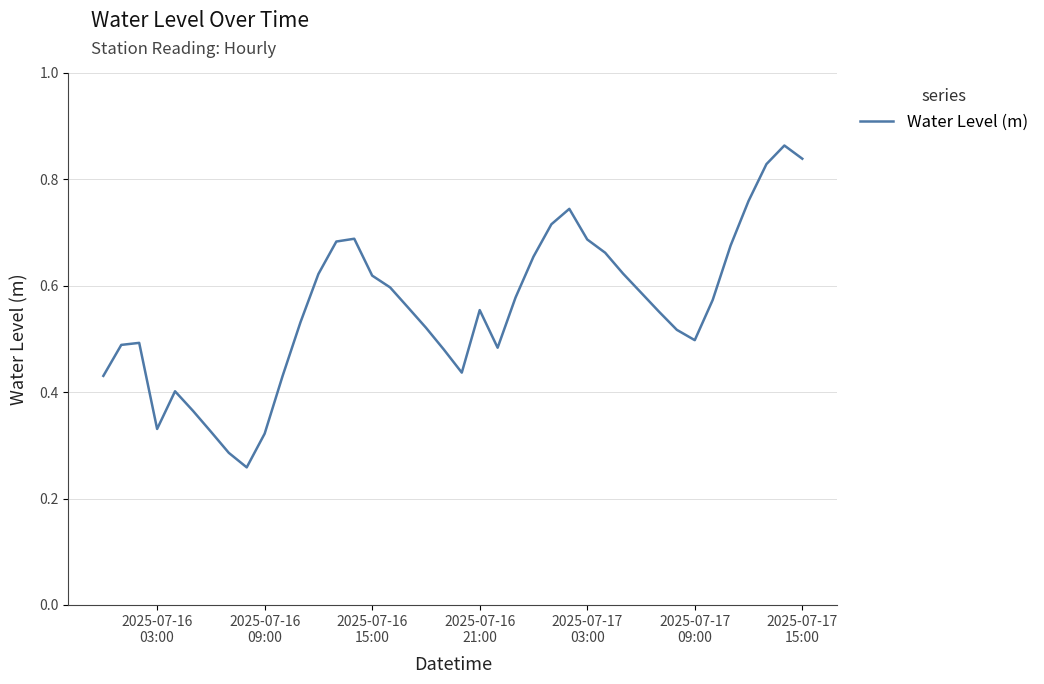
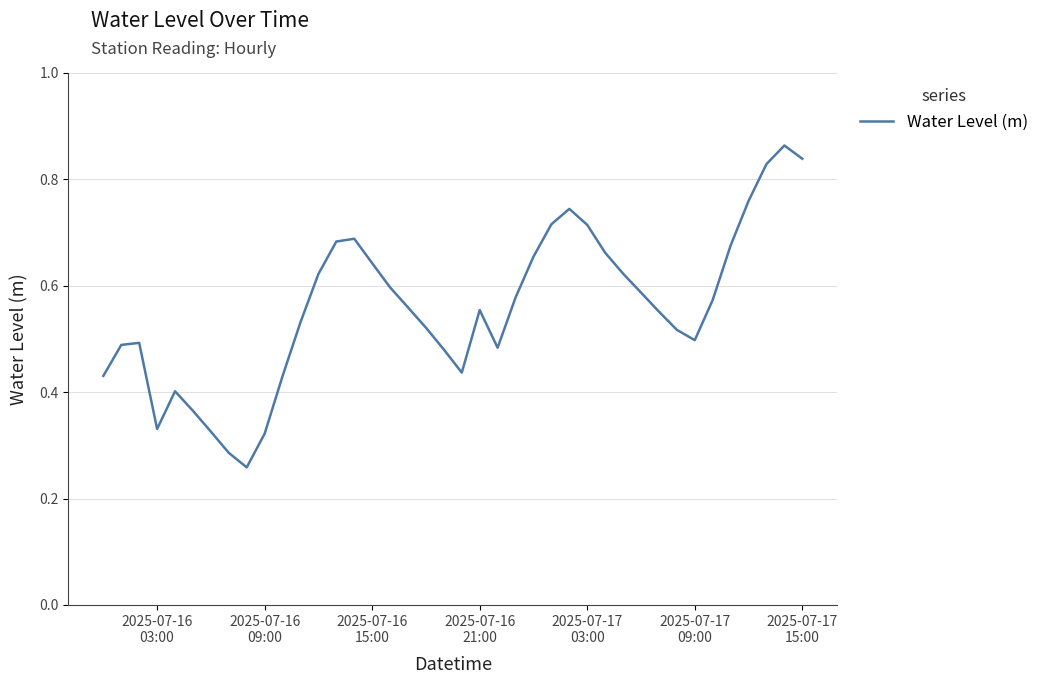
  {
    "2025-07-16 03:00": 0.33,
    "2025-07-16 09:00": 0.32,
-   "2025-07-16 15:00": 0.62,
+   "2025-07-16 15:00": 0.64,
    "2025-07-16 21:00": 0.55,
-   "2025-07-17 03:00": 0.69,
+   "2025-07-17 03:00": 0.71,
    "2025-07-17 09:00": 0.50,
    "2025-07-17 15:00": 0.84
  }
